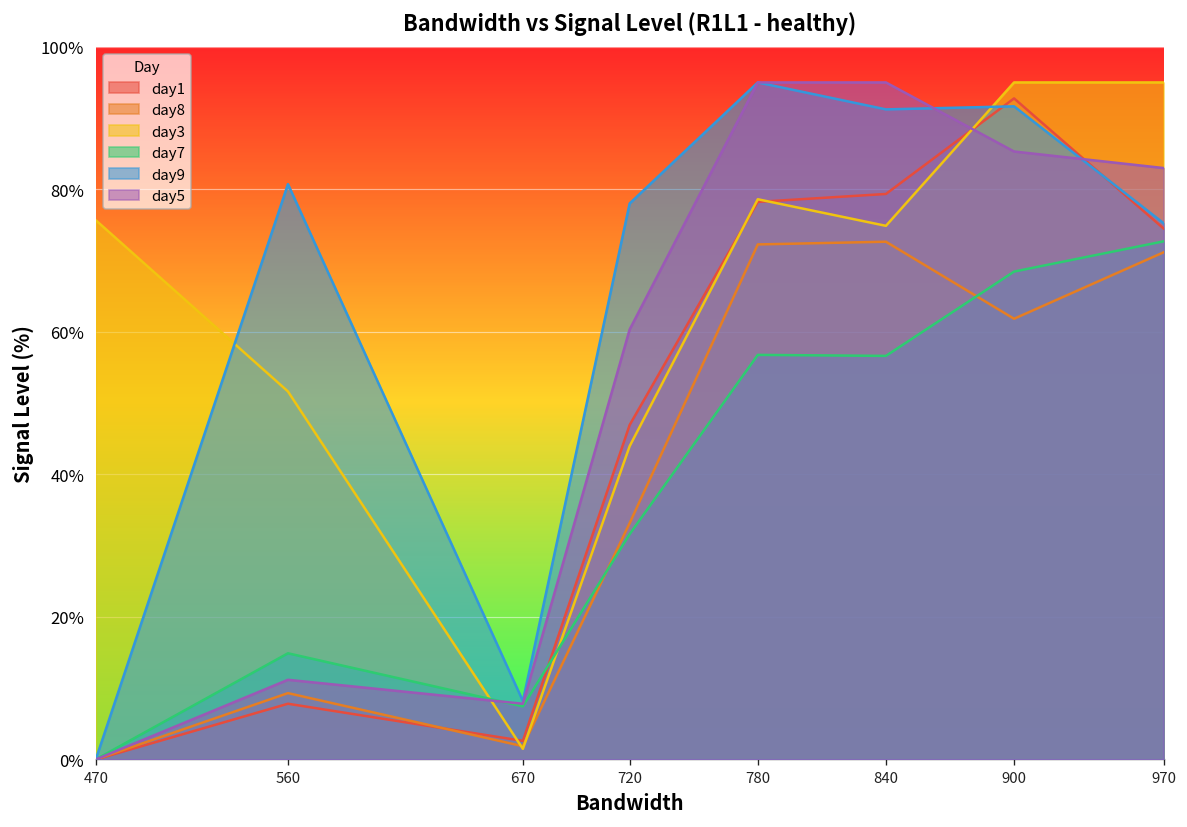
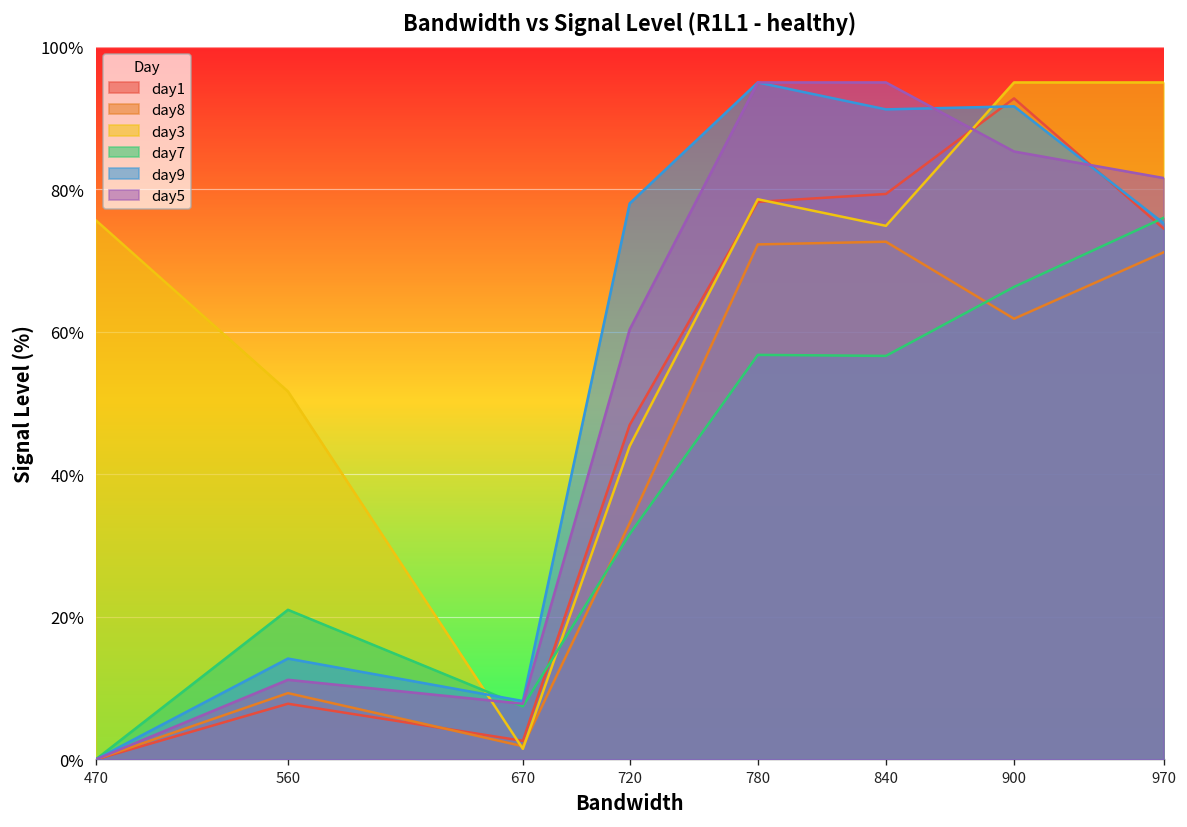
  {
    "day3": {
      "470": "76%",
      "560": "52%",
      "720": "44%",
      "840": "75%",
      "900": "95%",
      "970": "95%"
    },
    "day7": {
-     "560": "15%",
+     "560": "21%",
      "720": "32%",
      "780": "57%",
      "840": "57%",
-     "900": "68%",
-     "970": "73%"
+     "900": "66%",
+     "970": "76%"
    },
    "day9": {
-     "560": "81%",
+     "560": "14%",
      "720": "78%",
      "840": "91%",
      "900": "92%",
      "970": "75%"
    },
    "day5": {
      "560": "11%",
      "720": "60%",
      "840": "95%",
      "900": "85%",
-     "970": "83%"
+     "970": "82%"
    }
  }
